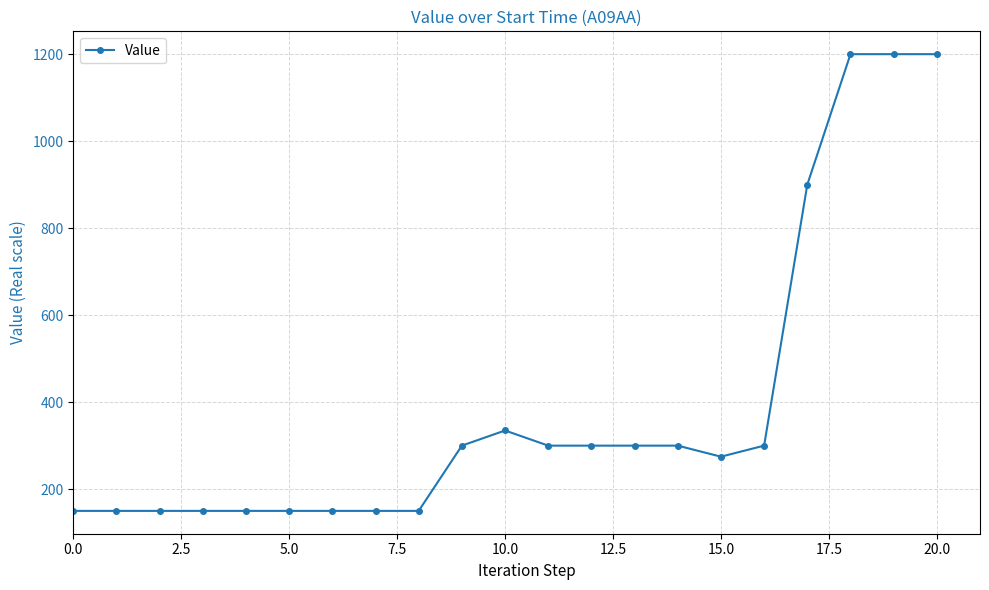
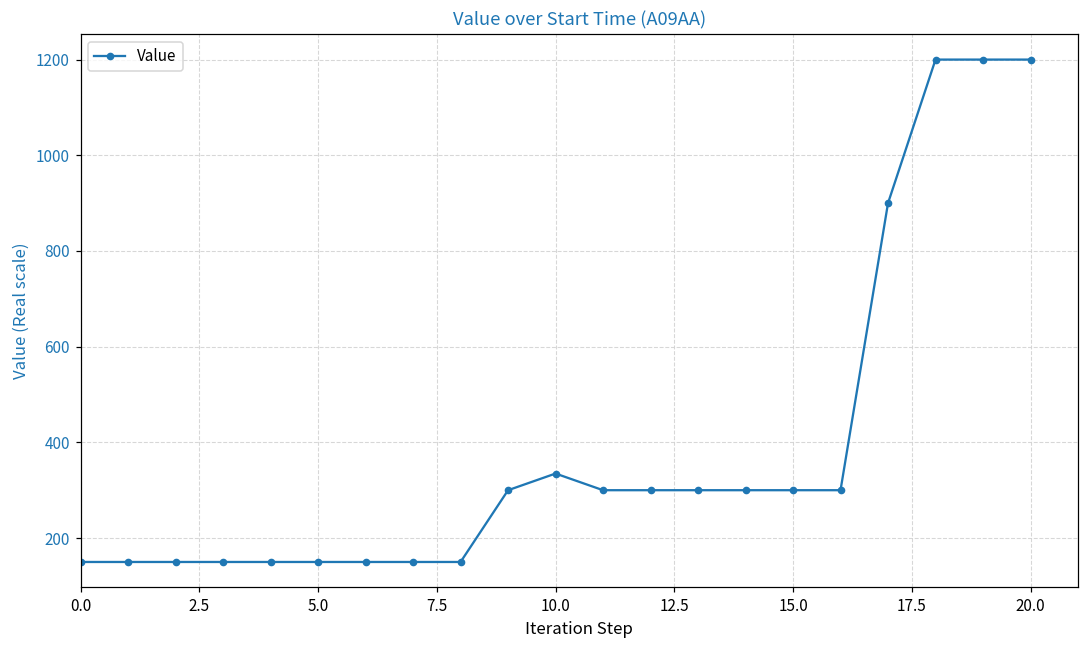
  {
    "0.0": 150,
    "5.0": 150,
    "10.0": 330,
-   "15.0": 270,
+   "15.0": 300,
    "20.0": 1200
  }
